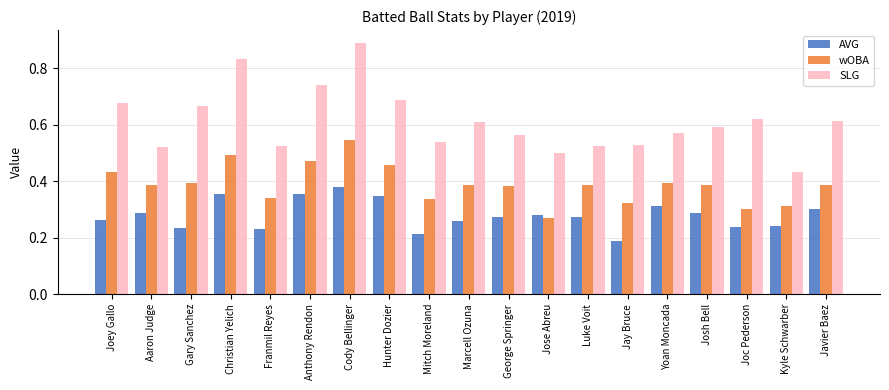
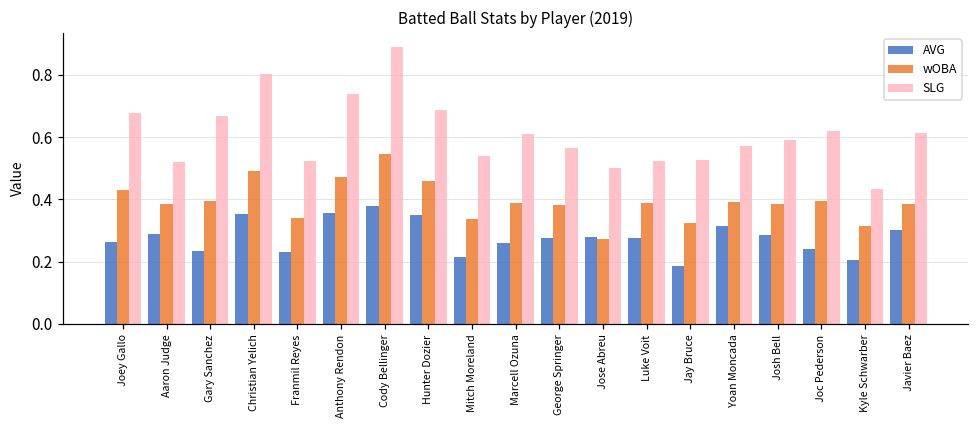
  {
    "AVG": {
      "Joey Gallo": 0.26,
      "Aaron Judge": 0.29,
      "Gary Sanchez": 0.23,
      "Christian Yelich": 0.35,
      "Franmil Reyes": 0.23,
      "Anthony Rendon": 0.36,
      "Cody Bellinger": 0.38,
      "Hunter Dozier": 0.35,
      "Mitch Moreland": 0.21,
      "Marcell Ozuna": 0.26,
      "George Springer": 0.27,
      "Jose Abreu": 0.28,
      "Luke Voit": 0.28,
      "Jay Bruce": 0.19,
      "Yoan Moncada": 0.31,
      "Josh Bell": 0.29,
      "Joc Pederson": 0.24,
-     "Kyle Schwarber": 0.24,
+     "Kyle Schwarber": 0.21,
      "Javier Baez": 0.30
    },
    "wOBA": {
      "Joey Gallo": 0.43,
      "Aaron Judge": 0.39,
      "Gary Sanchez": 0.39,
      "Christian Yelich": 0.49,
      "Franmil Reyes": 0.34,
      "Anthony Rendon": 0.47,
      "Cody Bellinger": 0.55,
      "Hunter Dozier": 0.46,
      "Mitch Moreland": 0.34,
      "Marcell Ozuna": 0.39,
      "George Springer": 0.38,
      "Jose Abreu": 0.27,
      "Luke Voit": 0.39,
      "Jay Bruce": 0.32,
      "Yoan Moncada": 0.39,
      "Josh Bell": 0.39,
-     "Joc Pederson": 0.30,
+     "Joc Pederson": 0.39,
      "Kyle Schwarber": 0.31,
      "Javier Baez": 0.39
    },
    "SLG": {
      "Joey Gallo": 0.68,
      "Aaron Judge": 0.52,
      "Gary Sanchez": 0.67,
-     "Christian Yelich": 0.83,
+     "Christian Yelich": 0.80,
      "Franmil Reyes": 0.52,
      "Anthony Rendon": 0.74,
      "Cody Bellinger": 0.89,
      "Hunter Dozier": 0.69,
      "Mitch Moreland": 0.54,
      "Marcell Ozuna": 0.61,
      "George Springer": 0.56,
      "Jose Abreu": 0.50,
      "Luke Voit": 0.52,
      "Jay Bruce": 0.53,
      "Yoan Moncada": 0.57,
      "Josh Bell": 0.59,
      "Joc Pederson": 0.62,
      "Kyle Schwarber": 0.43,
      "Javier Baez": 0.61
    }
  }
